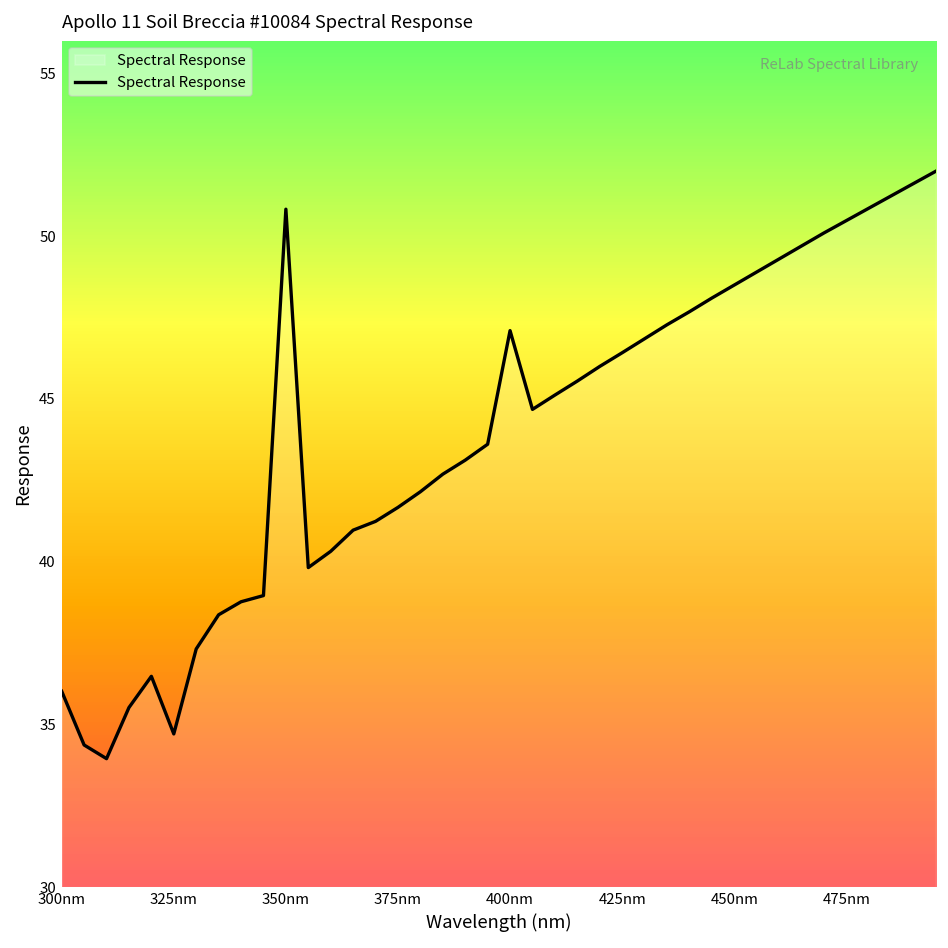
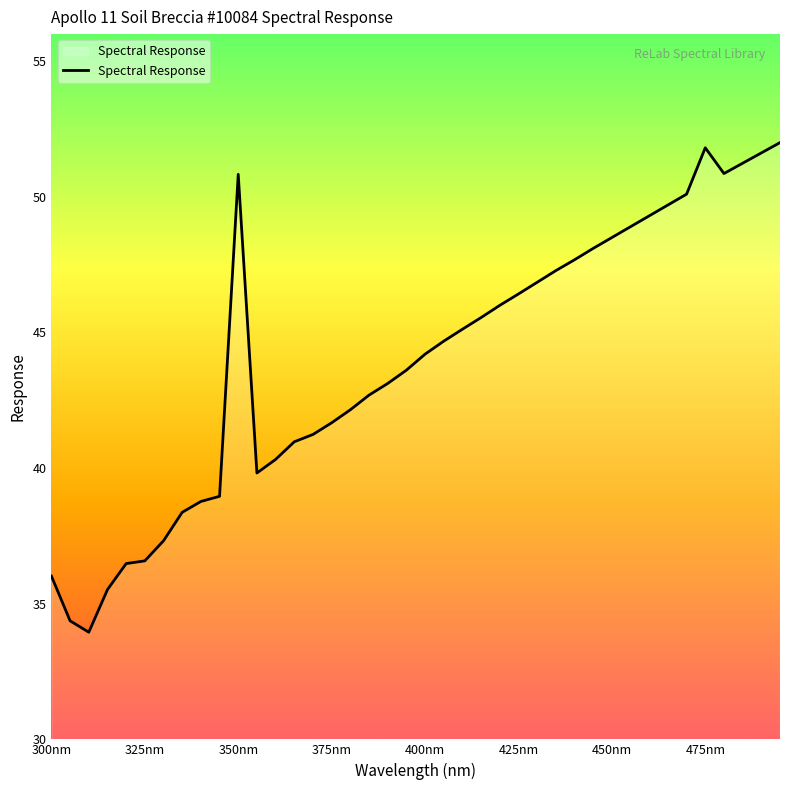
  {
    "300nm": 36.0,
-   "325nm": 34.7,
+   "325nm": 36.6,
    "350nm": 50.8,
    "375nm": 41.7,
-   "400nm": 47.1,
+   "400nm": 44.2,
    "425nm": 46.4,
    "450nm": 48.5,
-   "475nm": 50.5
+   "475nm": 51.8
  }
